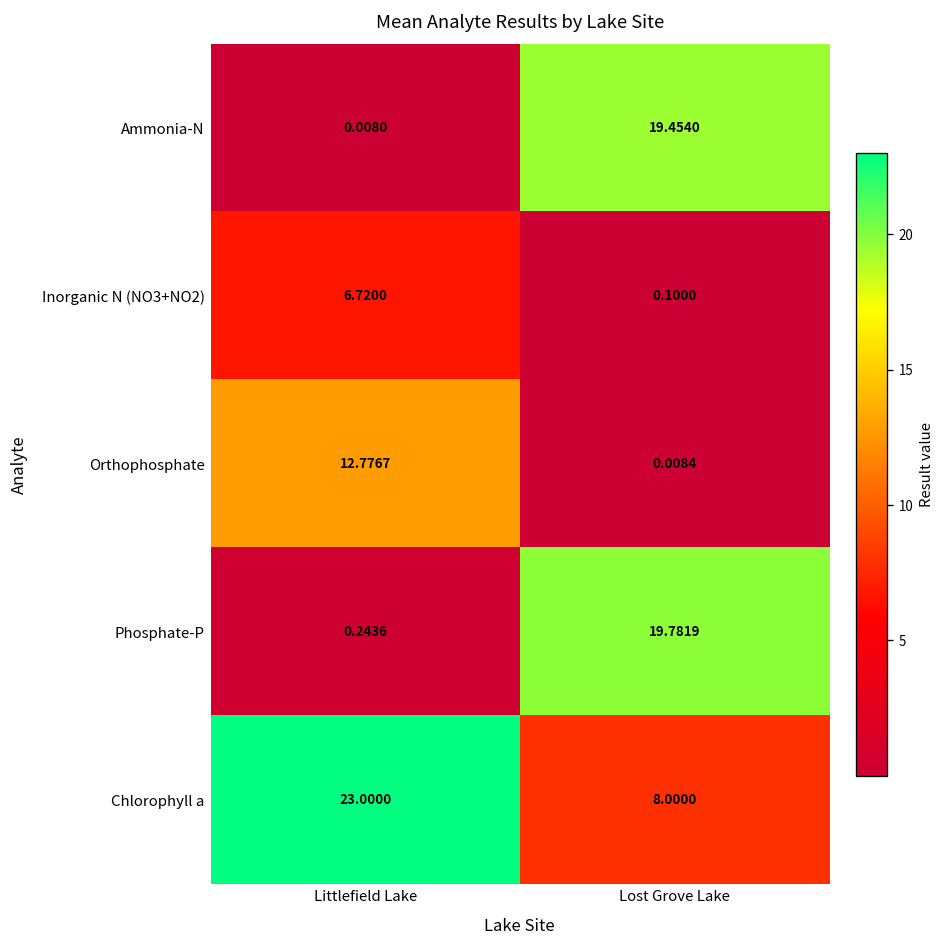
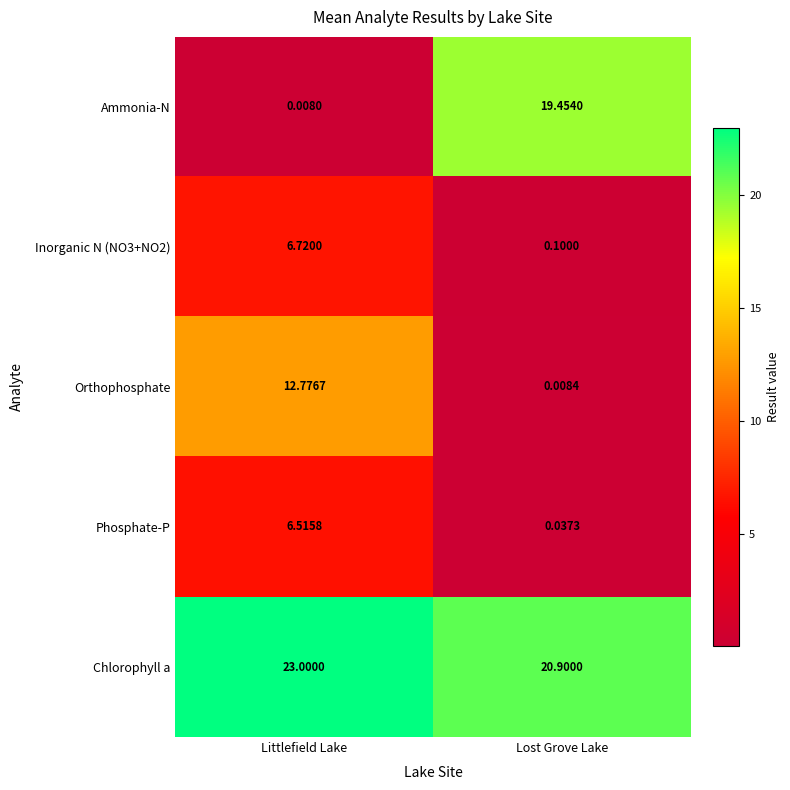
  {
    "Ammonia-N": {
      "Littlefield Lake": 0.0080,
      "Lost Grove Lake": 19.4540
    },
    "Inorganic N (NO3+NO2)": {
      "Littlefield Lake": 6.7200,
      "Lost Grove Lake": 0.1000
    },
    "Orthophosphate": {
      "Littlefield Lake": 12.7767,
      "Lost Grove Lake": 0.0084
    },
    "Phosphate-P": {
-     "Littlefield Lake": 0.2436,
-     "Lost Grove Lake": 19.7819
+     "Littlefield Lake": 6.5158,
+     "Lost Grove Lake": 0.0373
    },
    "Chlorophyll a": {
      "Littlefield Lake": 23.0000,
-     "Lost Grove Lake": 8.0000
+     "Lost Grove Lake": 20.9000
    }
  }
